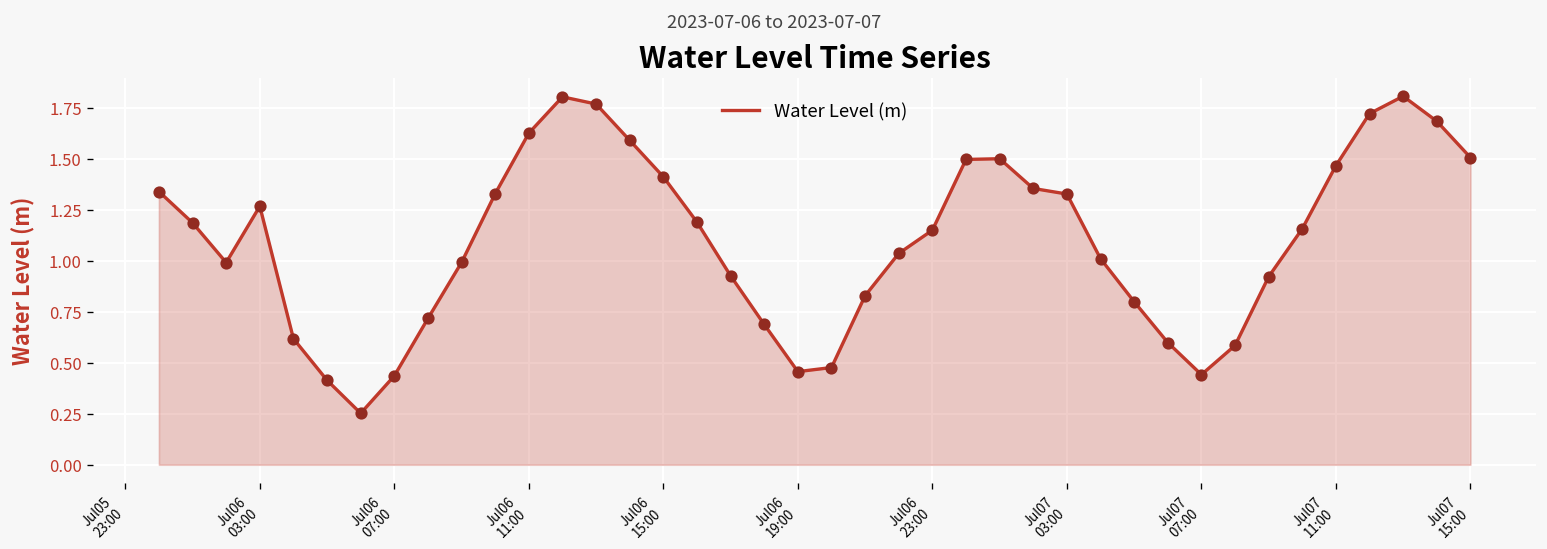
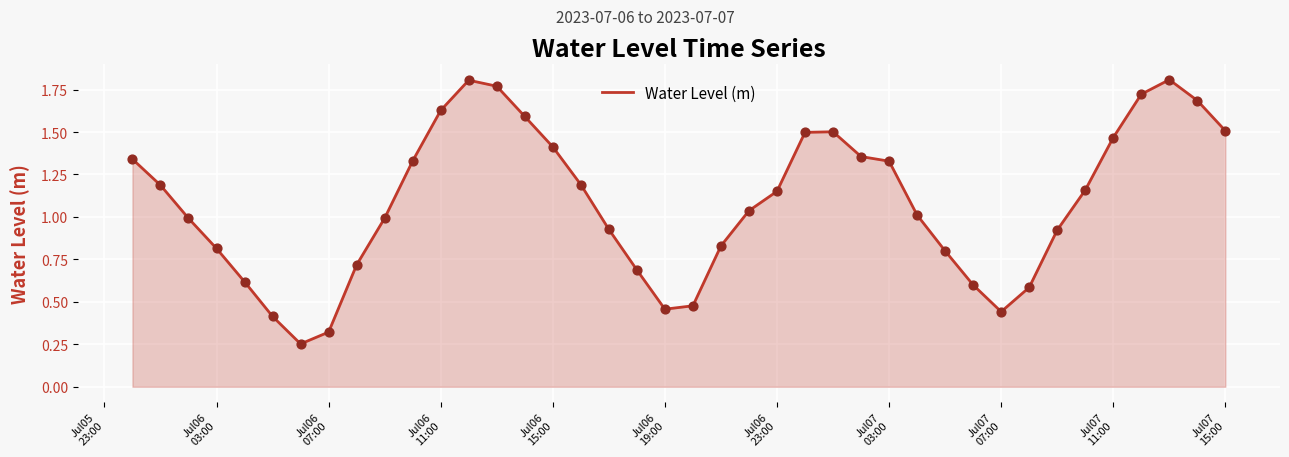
  {
-   "Jul06 03:00": 1.27,
-   "Jul06 07:00": 0.44,
+   "Jul06 03:00": 0.81,
+   "Jul06 07:00": 0.32,
    "Jul06 11:00": 1.63,
    "Jul06 15:00": 1.41,
    "Jul06 19:00": 0.46,
    "Jul06 23:00": 1.15,
    "Jul07 03:00": 1.33,
    "Jul07 07:00": 0.44,
    "Jul07 11:00": 1.47,
    "Jul07 15:00": 1.51
  }
